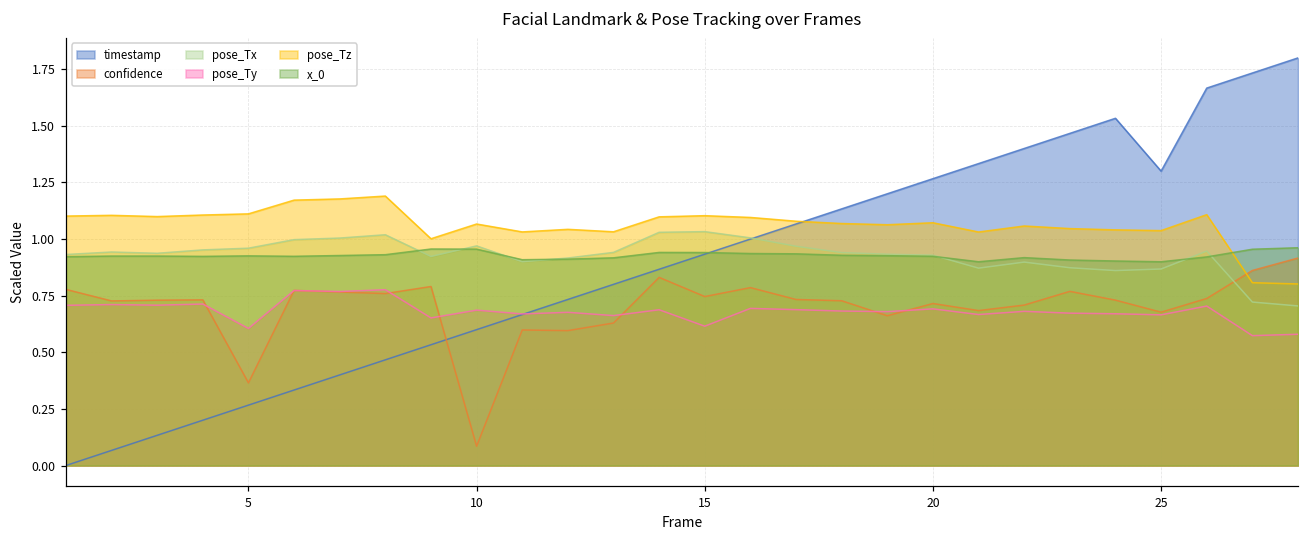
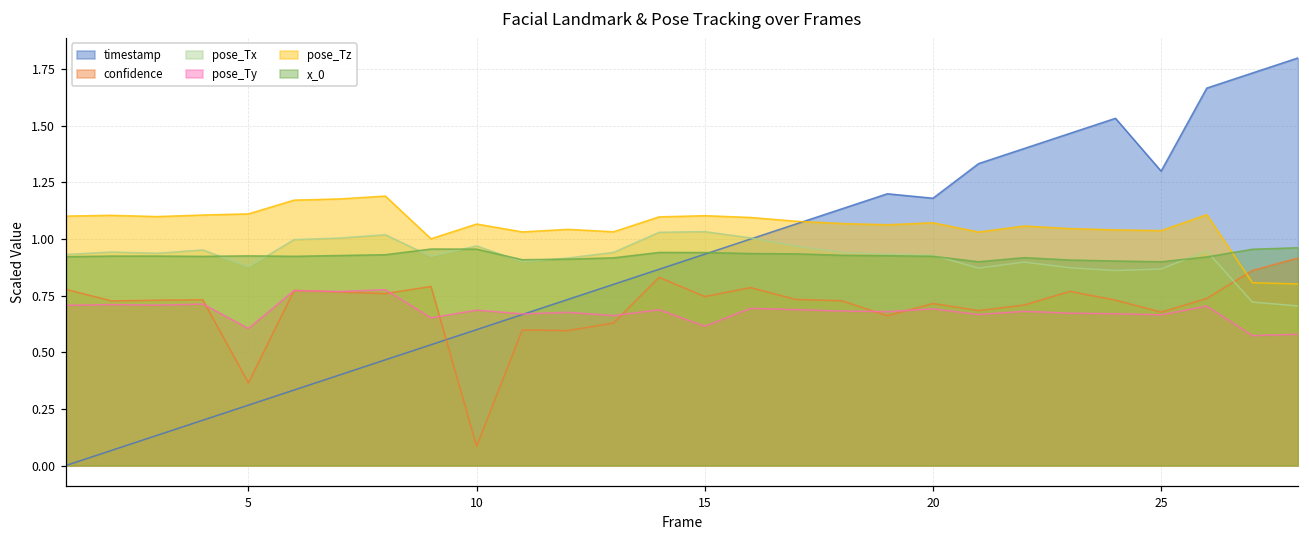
  {
    "timestamp": {
      "5": 0.27,
      "10": 0.60,
-     "20": 1.27,
+     "20": 1.18,
      "25": 1.30
    },
    "pose_Tx": {
-     "5": 0.96,
+     "5": 0.88,
      "10": 0.97,
      "15": 1.03,
      "25": 0.87
    },
    "pose_Ty": {
      "5": 0.61,
      "10": 0.69,
      "15": 0.62,
      "20": 0.69
    },
    "x_0": {
      "5": 0.93,
      "10": 0.96,
      "25": 0.90
    }
  }
